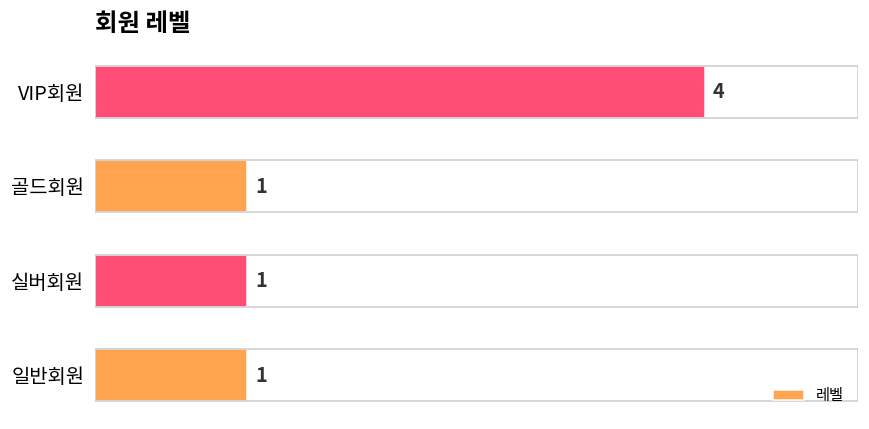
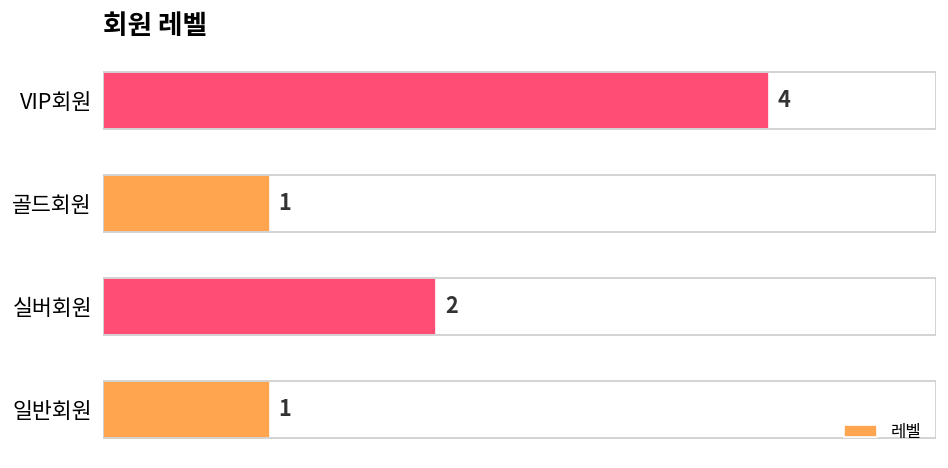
  {
    "VIP회원": 4,
    "골드회원": 1,
-   "실버회원": 1,
+   "실버회원": 2,
    "일반회원": 1
  }
